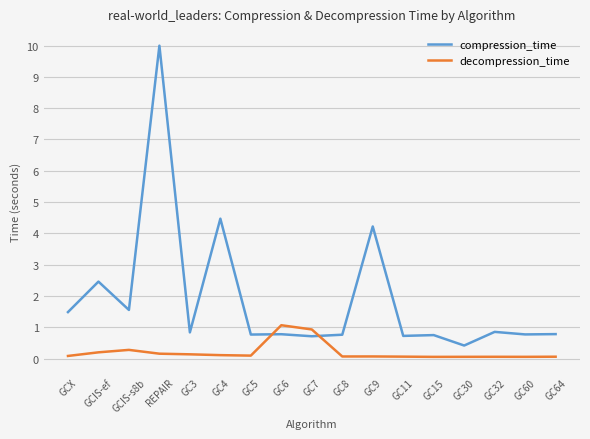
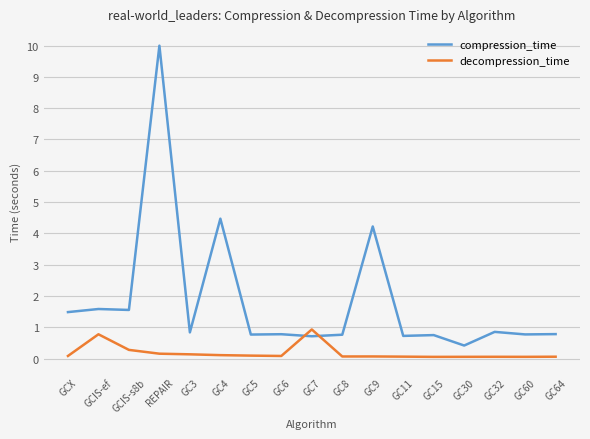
  {
    "compression_time": {
      "GCX": 1.5,
-     "GCIS-ef": 2.5,
+     "GCIS-ef": 1.6,
      "GCIS-s8b": 1.6,
      "REPAIR": 10.0,
      "GC3": 0.8,
      "GC4": 4.5,
      "GC5": 0.8,
      "GC6": 0.8,
      "GC7": 0.7,
      "GC8": 0.8,
      "GC9": 4.2,
      "GC11": 0.7,
      "GC15": 0.7,
      "GC30": 0.4,
      "GC32": 0.9,
      "GC60": 0.8,
      "GC64": 0.8
    },
    "decompression_time": {
      "GCX": 0.1,
-     "GCIS-ef": 0.2,
+     "GCIS-ef": 0.8,
      "GCIS-s8b": 0.3,
      "REPAIR": 0.2,
      "GC3": 0.1,
      "GC4": 0.1,
      "GC5": 0.1,
-     "GC6": 1.1,
+     "GC6": 0.1,
      "GC7": 0.9,
      "GC8": 0.1,
      "GC9": 0.1,
      "GC11": 0.1,
      "GC15": 0.1,
      "GC30": 0.1,
      "GC32": 0.1,
      "GC60": 0.1,
      "GC64": 0.1
    }
  }
